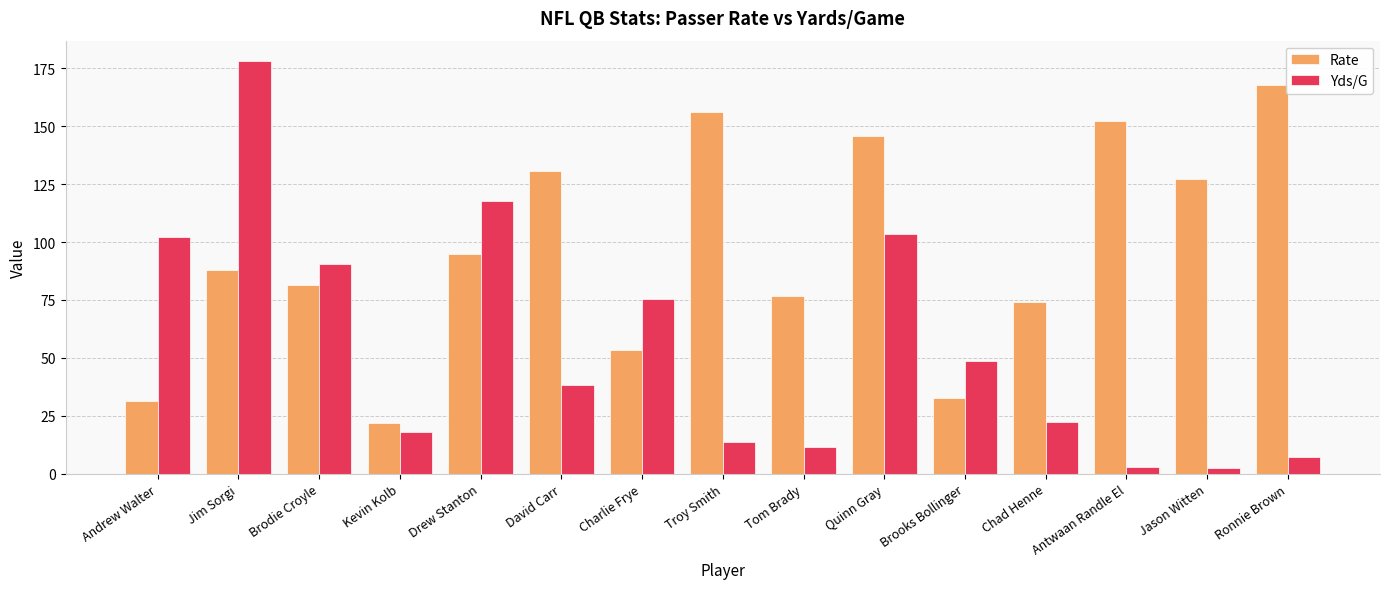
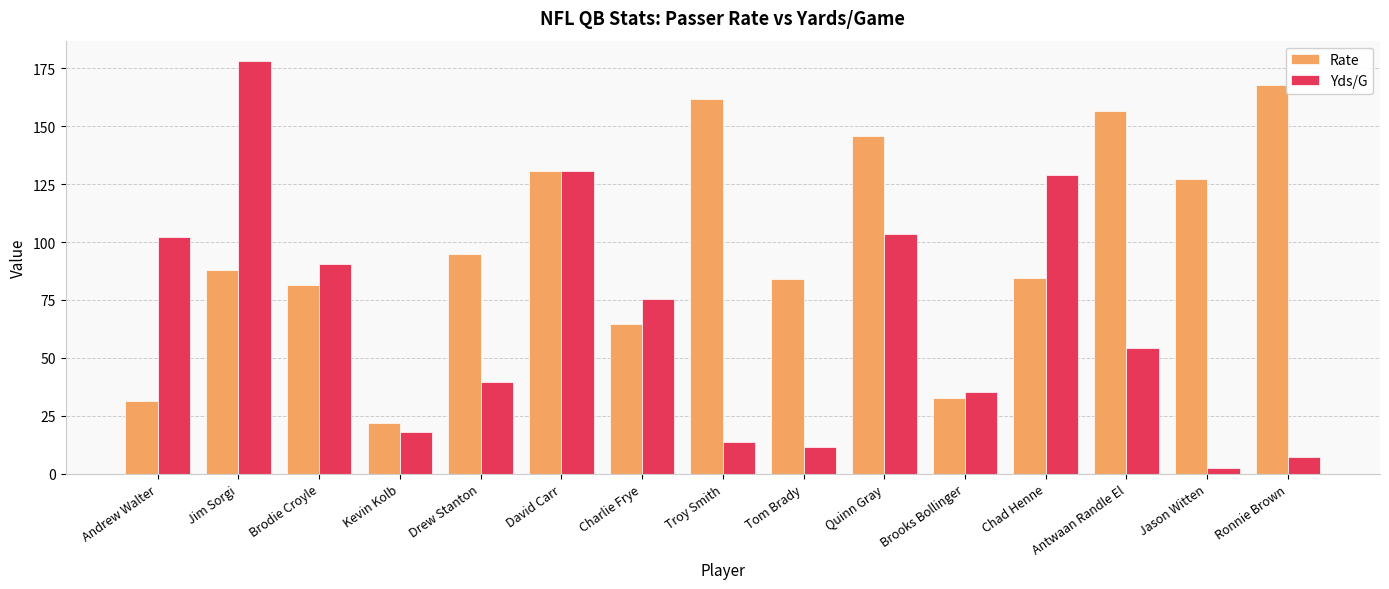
  {
    "Rate": {
      "Andrew Walter": 31,
      "Jim Sorgi": 88,
      "Brodie Croyle": 81,
      "Kevin Kolb": 22,
      "Drew Stanton": 95,
      "David Carr": 131,
-     "Charlie Frye": 53,
-     "Troy Smith": 156,
-     "Tom Brady": 77,
+     "Charlie Frye": 65,
+     "Troy Smith": 162,
+     "Tom Brady": 84,
      "Quinn Gray": 146,
      "Brooks Bollinger": 33,
-     "Chad Henne": 74,
-     "Antwaan Randle El": 152,
+     "Chad Henne": 85,
+     "Antwaan Randle El": 156,
      "Jason Witten": 127,
      "Ronnie Brown": 168
    },
    "Yds/G": {
      "Andrew Walter": 102,
      "Jim Sorgi": 178,
      "Brodie Croyle": 91,
      "Kevin Kolb": 18,
-     "Drew Stanton": 118,
-     "David Carr": 38,
+     "Drew Stanton": 40,
+     "David Carr": 131,
      "Charlie Frye": 76,
      "Troy Smith": 14,
      "Tom Brady": 12,
      "Quinn Gray": 104,
-     "Brooks Bollinger": 49,
-     "Chad Henne": 22,
-     "Antwaan Randle El": 3,
+     "Brooks Bollinger": 36,
+     "Chad Henne": 129,
+     "Antwaan Randle El": 54,
      "Jason Witten": 3,
      "Ronnie Brown": 7
    }
  }
